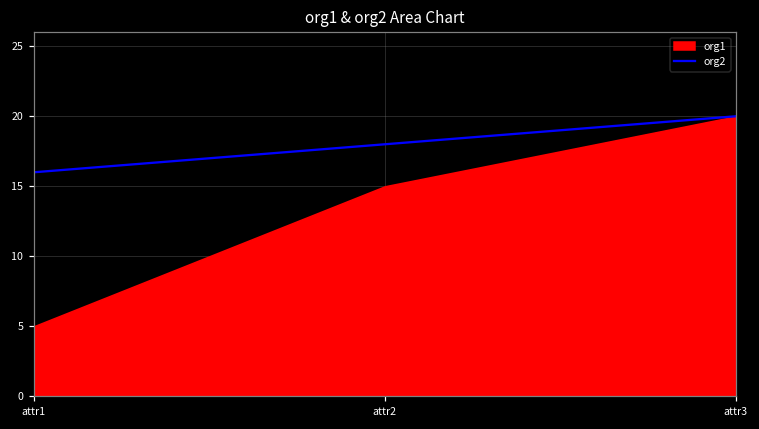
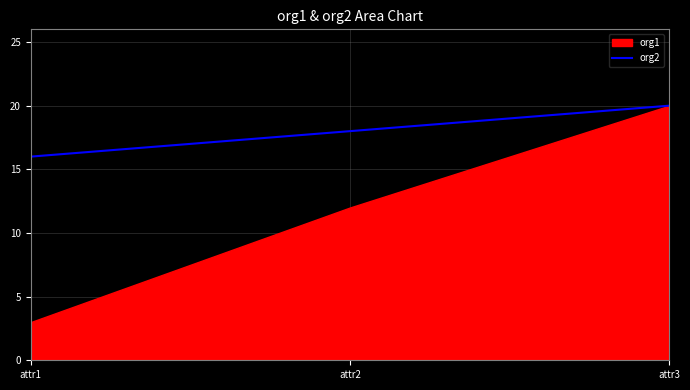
  {
    "org1": {
-     "attr1": 5,
-     "attr2": 15
+     "attr1": 3,
+     "attr2": 12
    },
    "org2": {
      "attr1": 16,
      "attr2": 18
    }
  }
